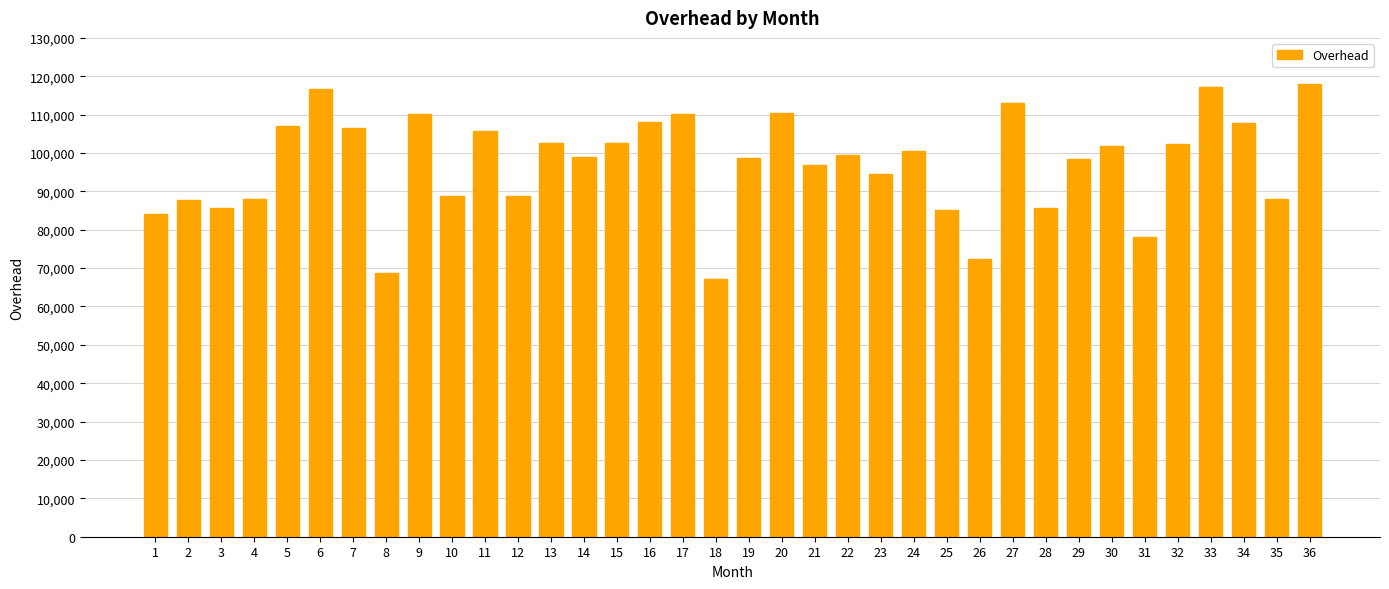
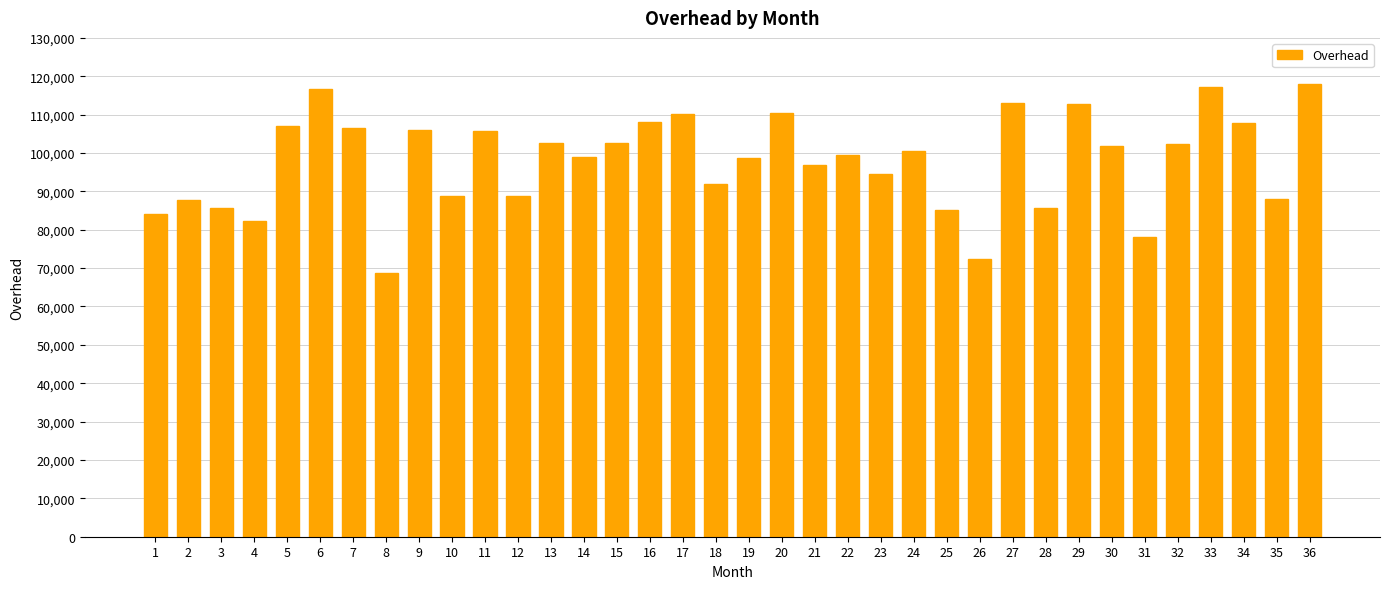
  {
    "1": "84,000",
    "2": "88,000",
    "3": "86,000",
-   "4": "88,000",
+   "4": "82,000",
    "5": "107,000",
    "6": "117,000",
    "7": "107,000",
    "8": "69,000",
-   "9": "110,000",
+   "9": "106,000",
    "10": "89,000",
    "11": "106,000",
    "12": "89,000",
    "13": "103,000",
    "14": "99,000",
    "15": "103,000",
    "16": "108,000",
    "17": "110,000",
-   "18": "67,000",
+   "18": "92,000",
    "19": "99,000",
    "20": "111,000",
    "21": "97,000",
    "22": "100,000",
    "23": "95,000",
    "24": "100,000",
    "25": "85,000",
    "26": "72,000",
    "27": "113,000",
    "28": "86,000",
-   "29": "98,000",
+   "29": "113,000",
    "30": "102,000",
    "31": "78,000",
    "32": "102,000",
    "33": "117,000",
    "34": "108,000",
    "35": "88,000",
    "36": "118,000"
  }
